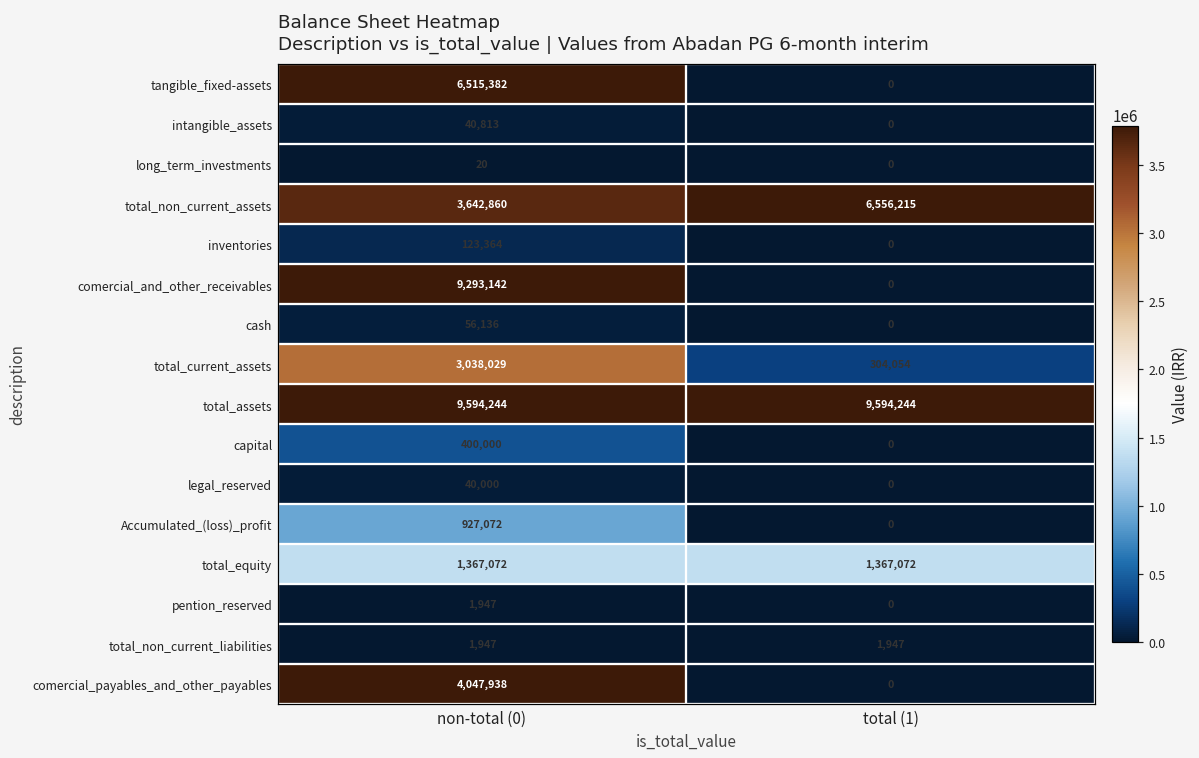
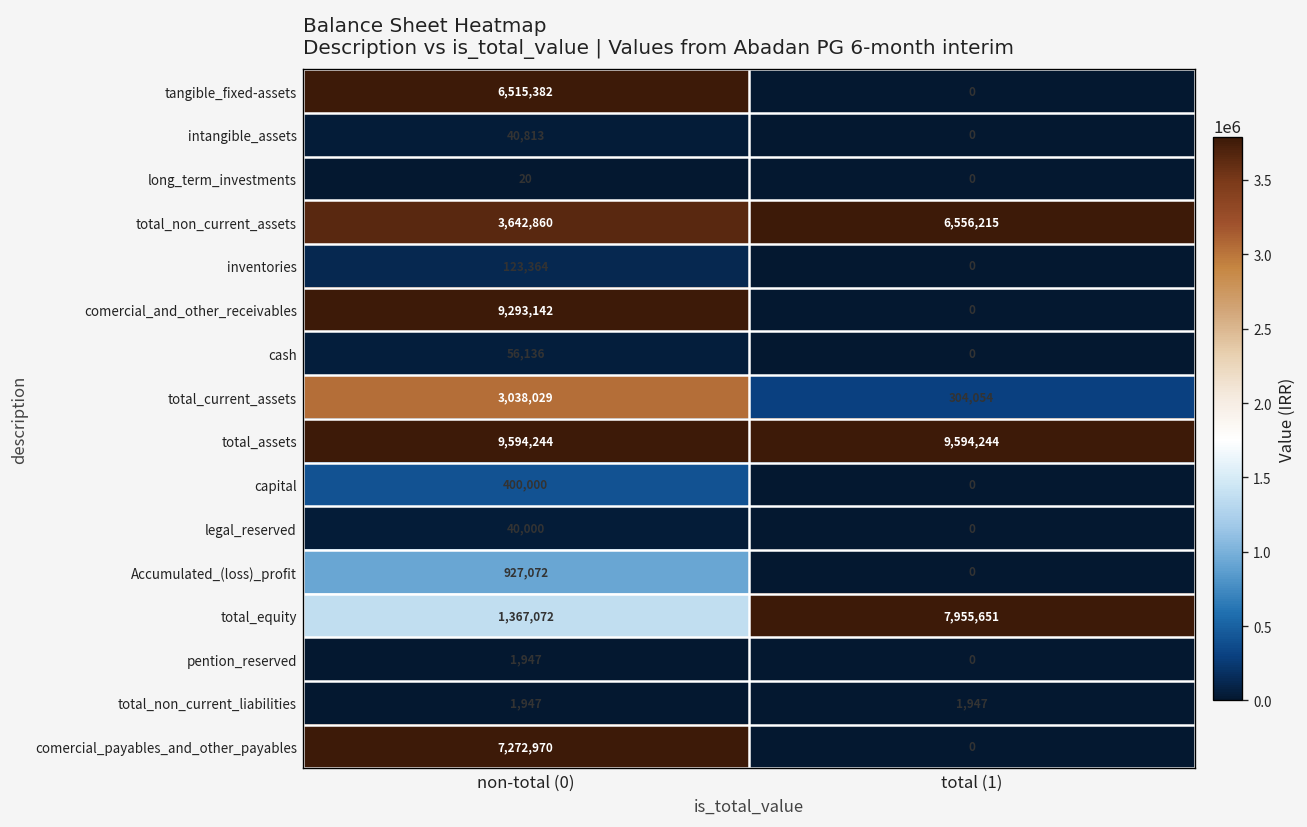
  {
    "tangible_fixed-assets": {
      "non-total (0)": "6,515,382"
    },
    "total_non_current_assets": {
      "non-total (0)": "3,642,860",
      "total (1)": "6,556,215"
    },
    "comercial_and_other_receivables": {
      "non-total (0)": "9,293,142"
    },
    "total_current_assets": {
      "non-total (0)": "3,038,029",
      "total (1)": "304,054"
    },
    "total_assets": {
      "non-total (0)": "9,594,244",
      "total (1)": "9,594,244"
    },
    "capital": {
      "non-total (0)": "400,000"
    },
    "Accumulated_(loss)_profit": {
      "non-total (0)": "927,072"
    },
    "total_equity": {
      "non-total (0)": "1,367,072",
-     "total (1)": "1,367,072"
+     "total (1)": "7,955,651"
    },
    "comercial_payables_and_other_payables": {
-     "non-total (0)": "4,047,938"
+     "non-total (0)": "7,272,970"
    }
  }
